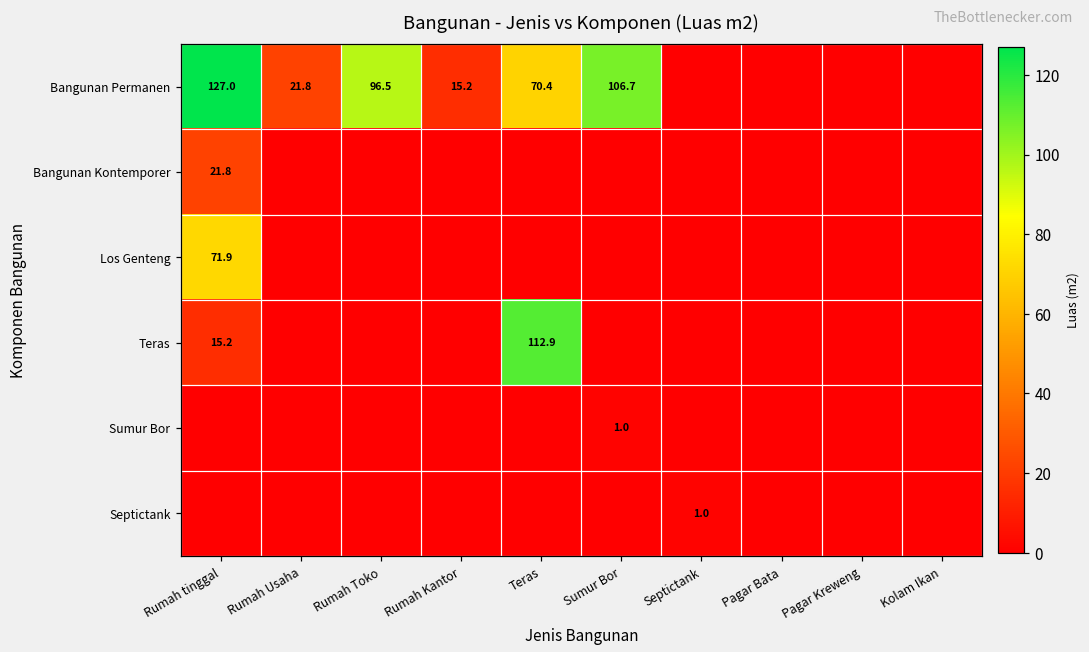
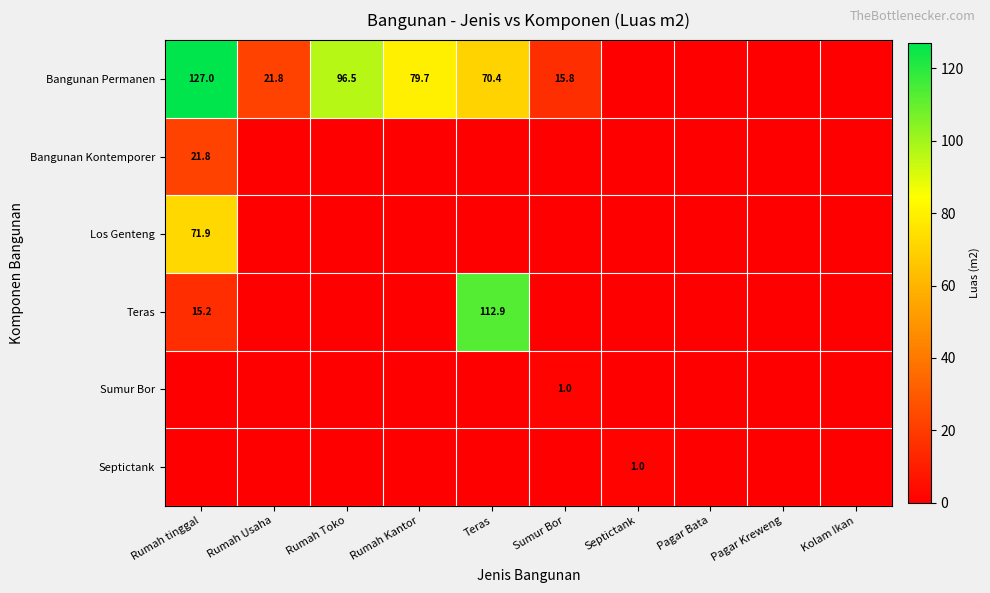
  {
    "Bangunan Permanen": {
      "Rumah tinggal": 127.0,
      "Rumah Usaha": 21.8,
      "Rumah Toko": 96.5,
-     "Rumah Kantor": 15.2,
+     "Rumah Kantor": 79.7,
      "Teras": 70.4,
-     "Sumur Bor": 106.7
+     "Sumur Bor": 15.8
    },
    "Bangunan Kontemporer": {
      "Rumah tinggal": 21.8
    },
    "Los Genteng": {
      "Rumah tinggal": 71.9
    },
    "Teras": {
      "Rumah tinggal": 15.2,
      "Teras": 112.9
    },
    "Sumur Bor": {
      "Sumur Bor": 1.0
    },
    "Septictank": {
      "Septictank": 1.0
    }
  }
